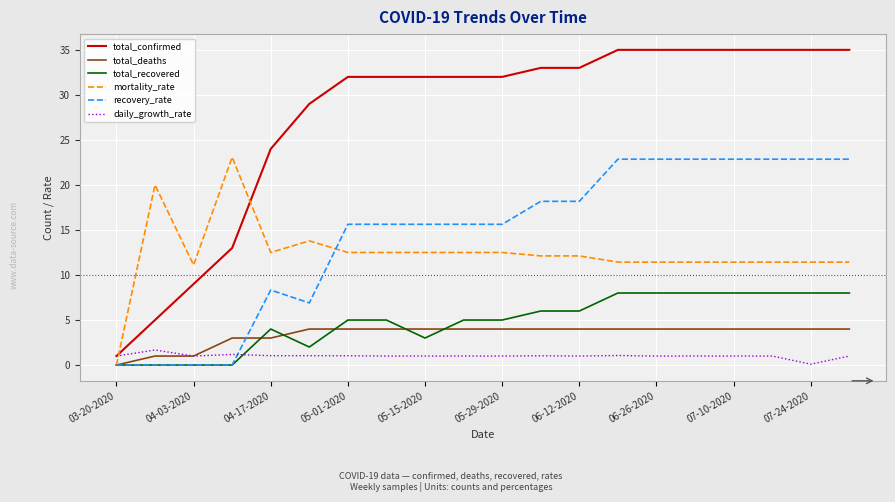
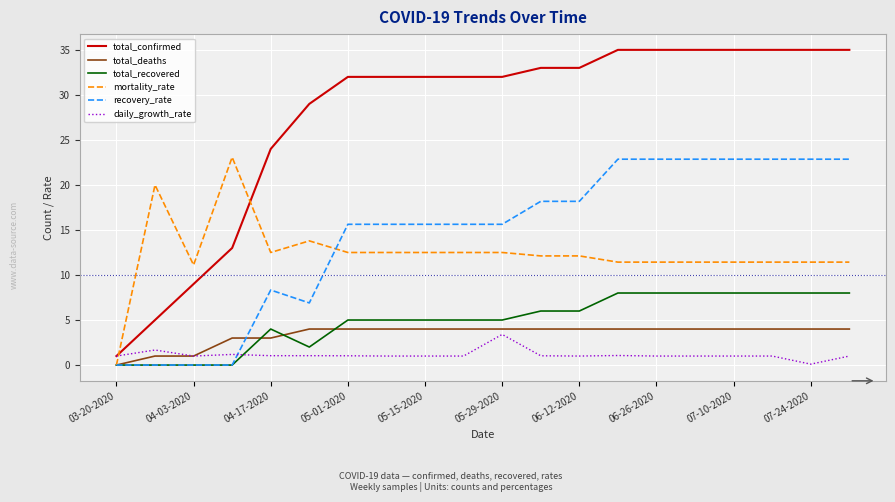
  {
    "total_confirmed": {
      "04-03-2020": 9,
      "04-17-2020": 24,
      "05-01-2020": 32,
      "05-15-2020": 32,
      "05-29-2020": 32,
      "06-12-2020": 33,
      "06-26-2020": 35,
      "07-10-2020": 35,
      "07-24-2020": 35
    },
    "total_deaths": {
      "04-17-2020": 3,
      "05-01-2020": 4,
      "05-15-2020": 4,
      "05-29-2020": 4,
      "06-12-2020": 4,
      "06-26-2020": 4,
      "07-10-2020": 4,
      "07-24-2020": 4
    },
    "total_recovered": {
      "04-17-2020": 4,
      "05-01-2020": 5,
-     "05-15-2020": 3,
+     "05-15-2020": 5,
      "05-29-2020": 5,
      "06-12-2020": 6,
      "06-26-2020": 8,
      "07-10-2020": 8,
      "07-24-2020": 8
    },
    "mortality_rate": {
      "04-03-2020": 11,
      "04-17-2020": 13,
      "05-01-2020": 13,
      "05-15-2020": 13,
      "05-29-2020": 13,
      "06-12-2020": 12,
      "06-26-2020": 11,
      "07-10-2020": 11,
      "07-24-2020": 11
    },
    "recovery_rate": {
      "04-17-2020": 8,
      "05-01-2020": 16,
      "05-15-2020": 16,
      "05-29-2020": 16,
      "06-12-2020": 18,
      "06-26-2020": 23,
      "07-10-2020": 23,
      "07-24-2020": 23
    },
    "daily_growth_rate": {
      "04-17-2020": 1,
      "05-01-2020": 1,
      "05-15-2020": 1,
-     "05-29-2020": 1,
+     "05-29-2020": 3,
      "06-12-2020": 1,
      "06-26-2020": 1,
      "07-10-2020": 1,
      "07-24-2020": 0
    }
  }
